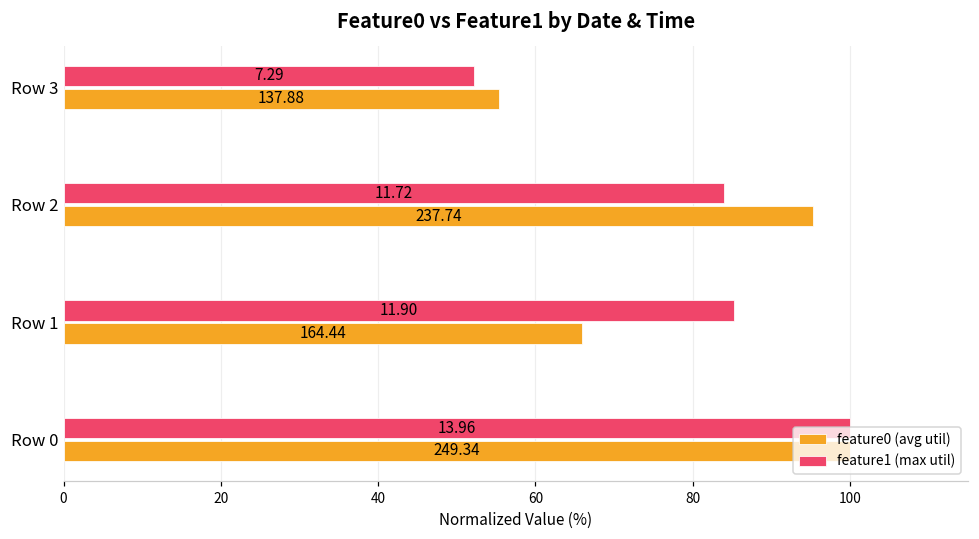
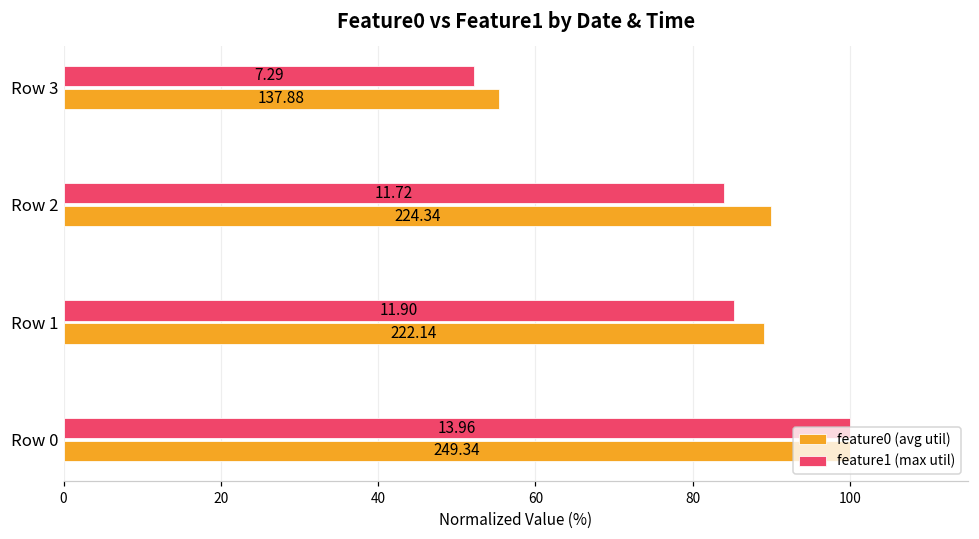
  {
    "feature0 (avg util)": {
-     "Row 2": 237.74,
-     "Row 1": 164.44
+     "Row 2": 224.34,
+     "Row 1": 222.14
    }
  }
